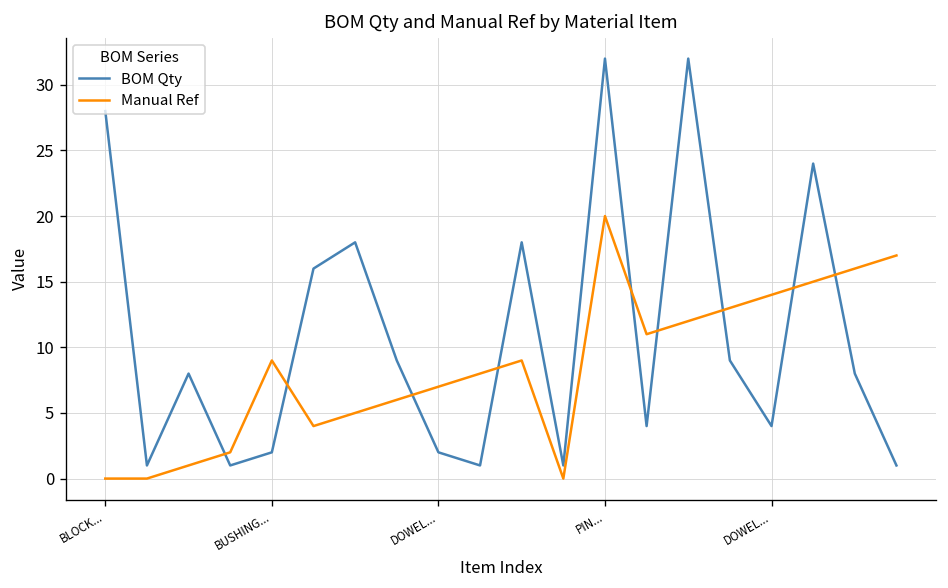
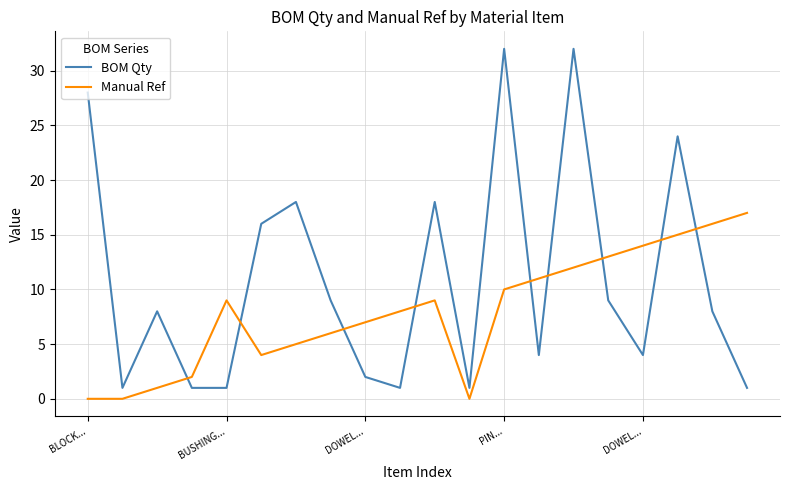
  {
    "BOM Qty": {
-     "BUSHING...": 2,
+     "BUSHING...": 1,
      "PIN...": 32
    },
    "Manual Ref": {
      "BLOCK...": 0,
      "BUSHING...": 9,
-     "PIN...": 20
+     "PIN...": 10
    }
  }
